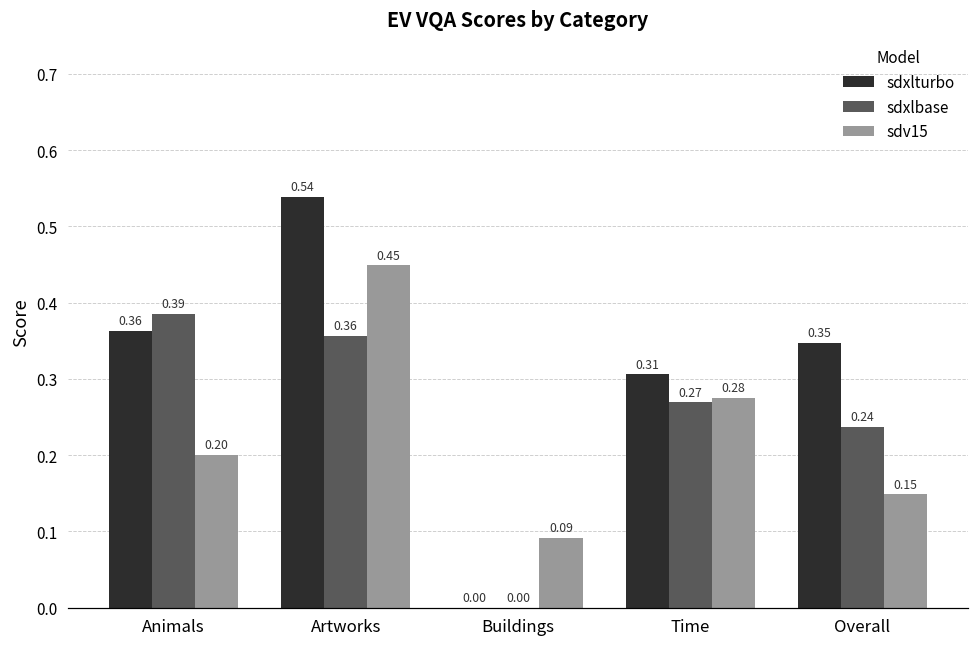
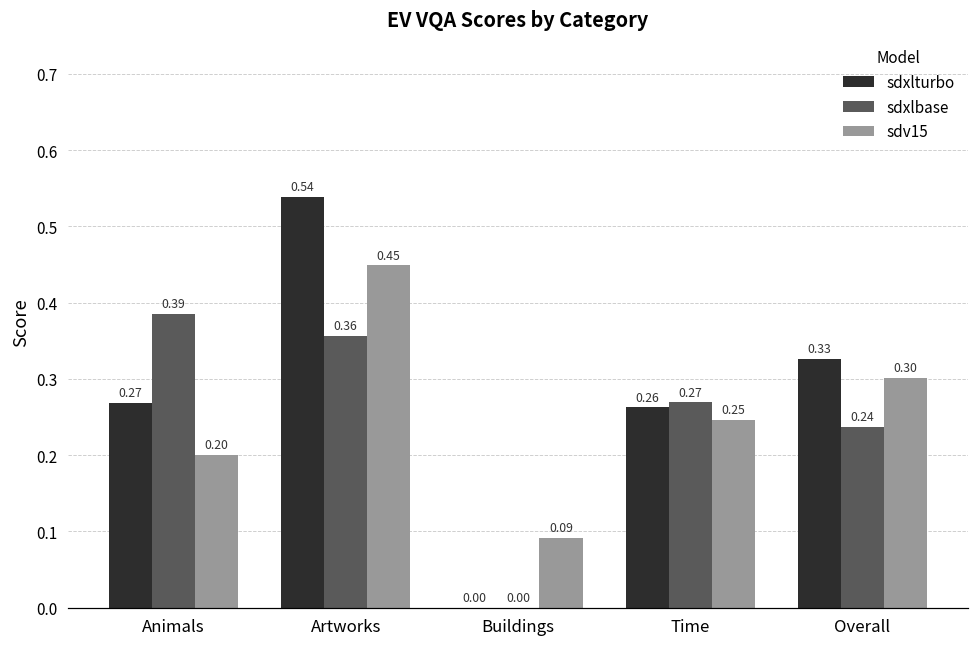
  {
    "sdxlturbo": {
-     "Animals": 0.36,
+     "Animals": 0.27,
      "Artworks": 0.54,
      "Buildings": 0.00,
-     "Time": 0.31,
-     "Overall": 0.35
+     "Time": 0.26,
+     "Overall": 0.33
    },
    "sdxlbase": {
      "Animals": 0.39,
      "Artworks": 0.36,
      "Buildings": 0.00,
      "Time": 0.27,
      "Overall": 0.24
    },
    "sdv15": {
      "Animals": 0.20,
      "Artworks": 0.45,
      "Buildings": 0.09,
-     "Time": 0.28,
-     "Overall": 0.15
+     "Time": 0.25,
+     "Overall": 0.30
    }
  }
